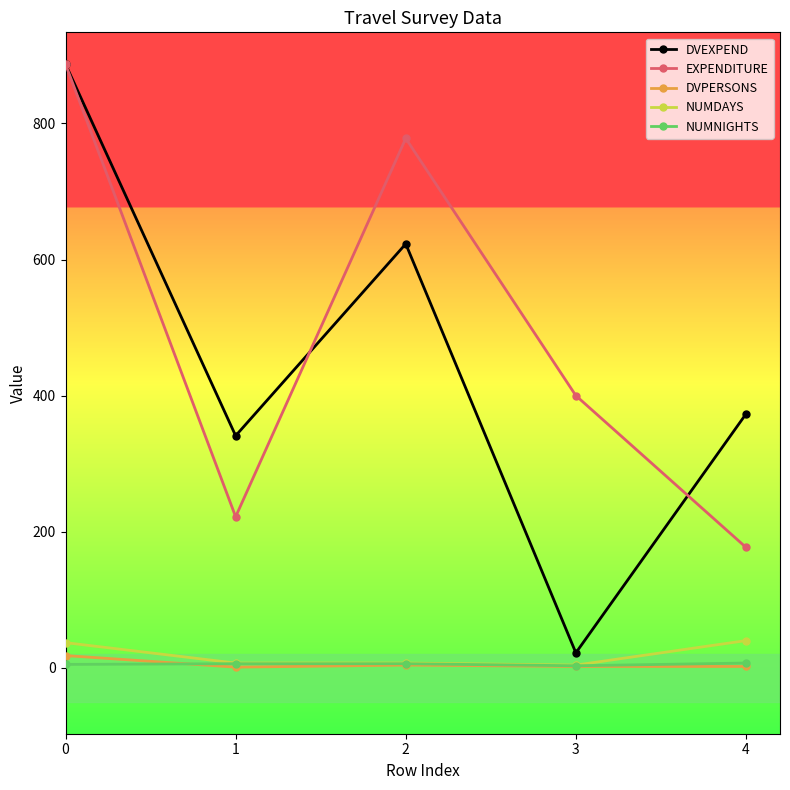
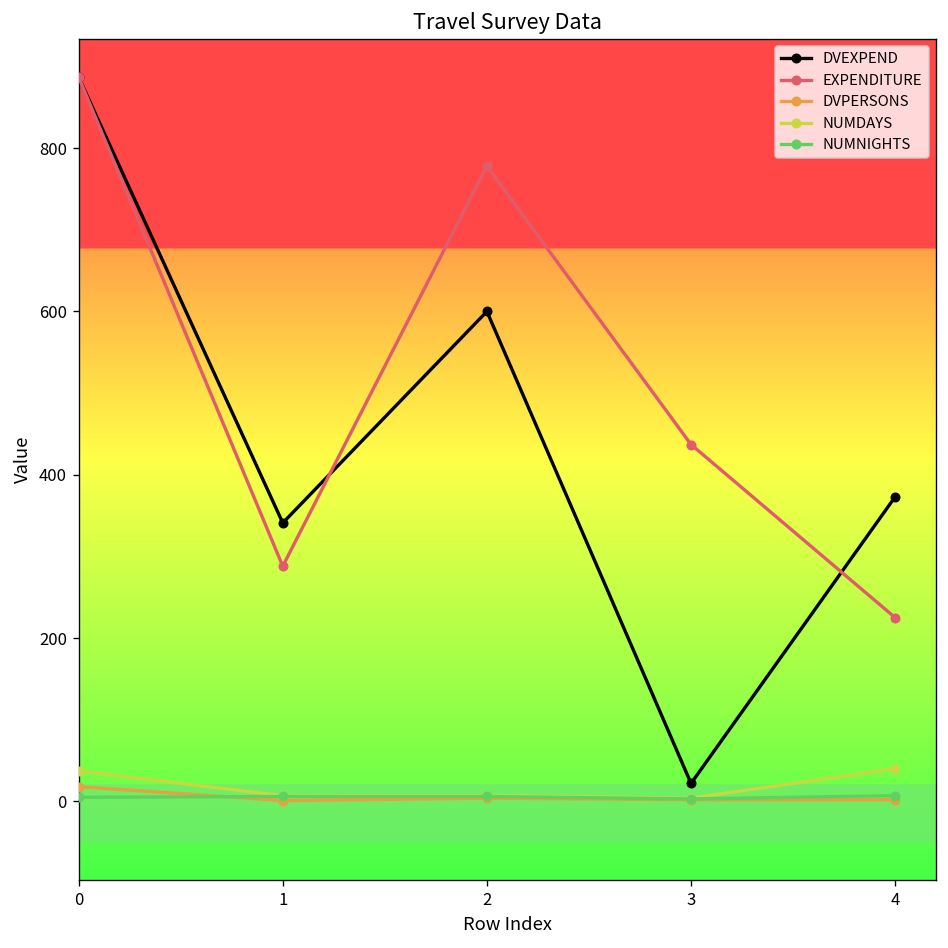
  {
    "DVEXPEND": {
      "1": 340,
-     "2": 620,
+     "2": 600,
      "3": 20,
      "4": 370
    },
    "EXPENDITURE": {
-     "1": 220,
+     "1": 290,
      "2": 780,
-     "3": 400,
-     "4": 180
+     "3": 440,
+     "4": 230
    },
    "NUMDAYS": {
      "0": 40,
      "4": 40
    }
  }
